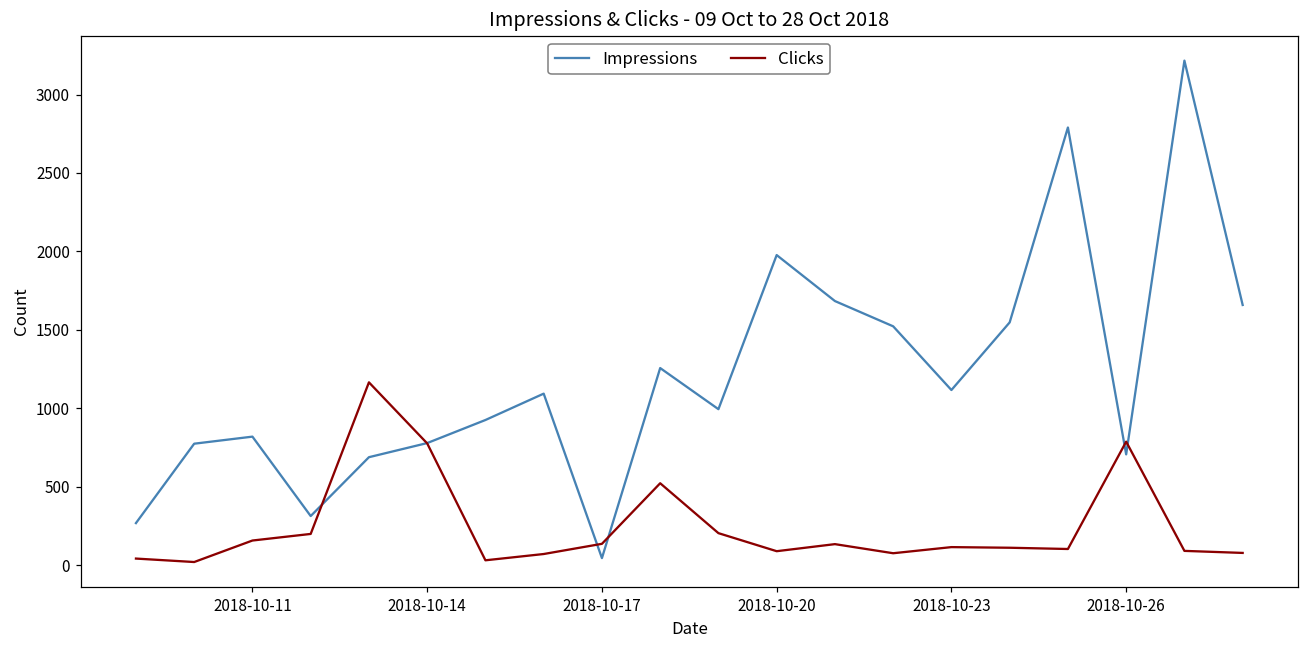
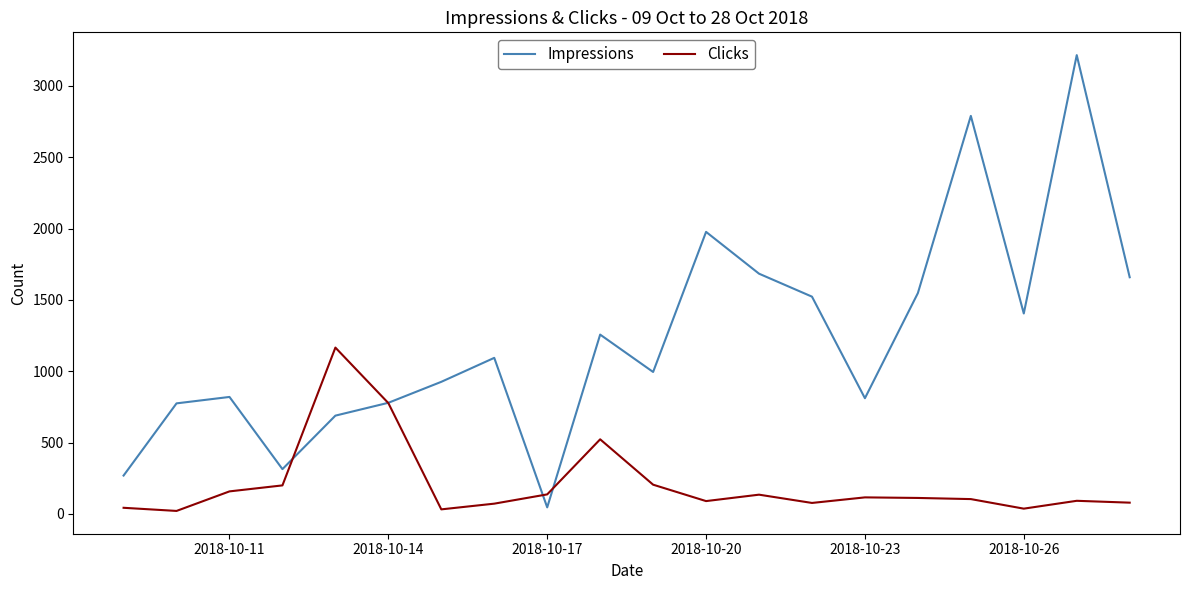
  {
    "Impressions": {
      "2018-10-11": 820,
      "2018-10-17": 50,
      "2018-10-20": 1980,
-     "2018-10-23": 1120,
-     "2018-10-26": 710
+     "2018-10-23": 810,
+     "2018-10-26": 1410
    },
    "Clicks": {
      "2018-10-11": 160,
      "2018-10-17": 140,
      "2018-10-20": 90,
      "2018-10-23": 120,
-     "2018-10-26": 790
+     "2018-10-26": 40
    }
  }
